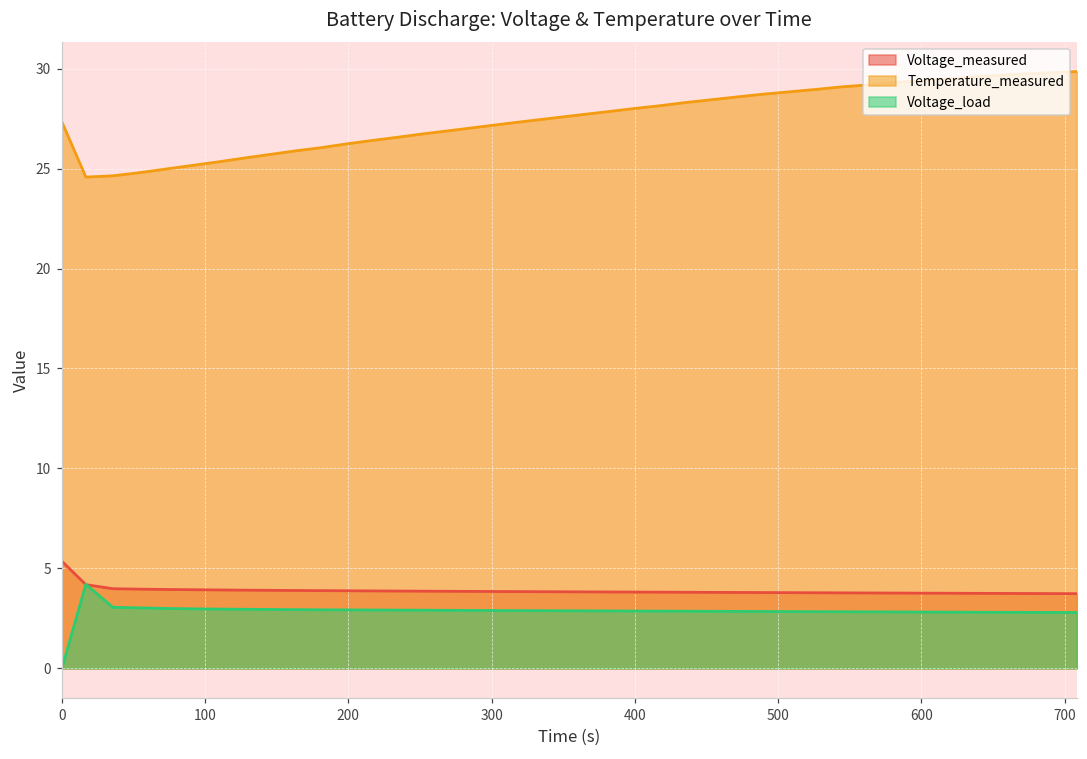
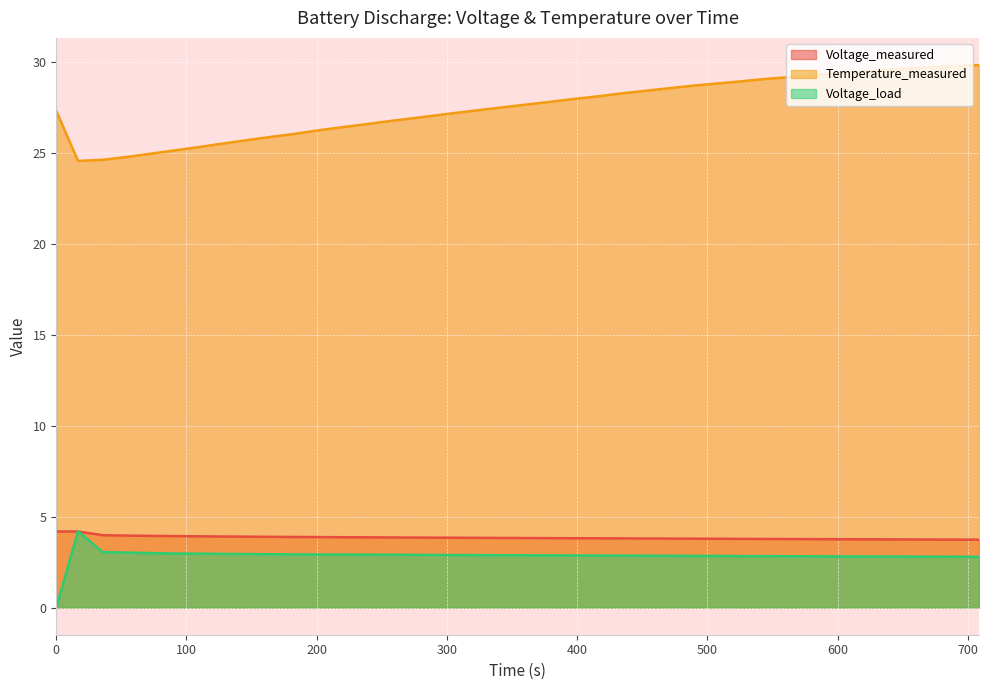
  {
    "Voltage_measured": {
-     "0": 5.4
+     "0": 4.2
    },
    "Temperature_measured": {
      "0": 27.3
    },
    "Voltage_load": {
      "0": 0.0
    }
  }
